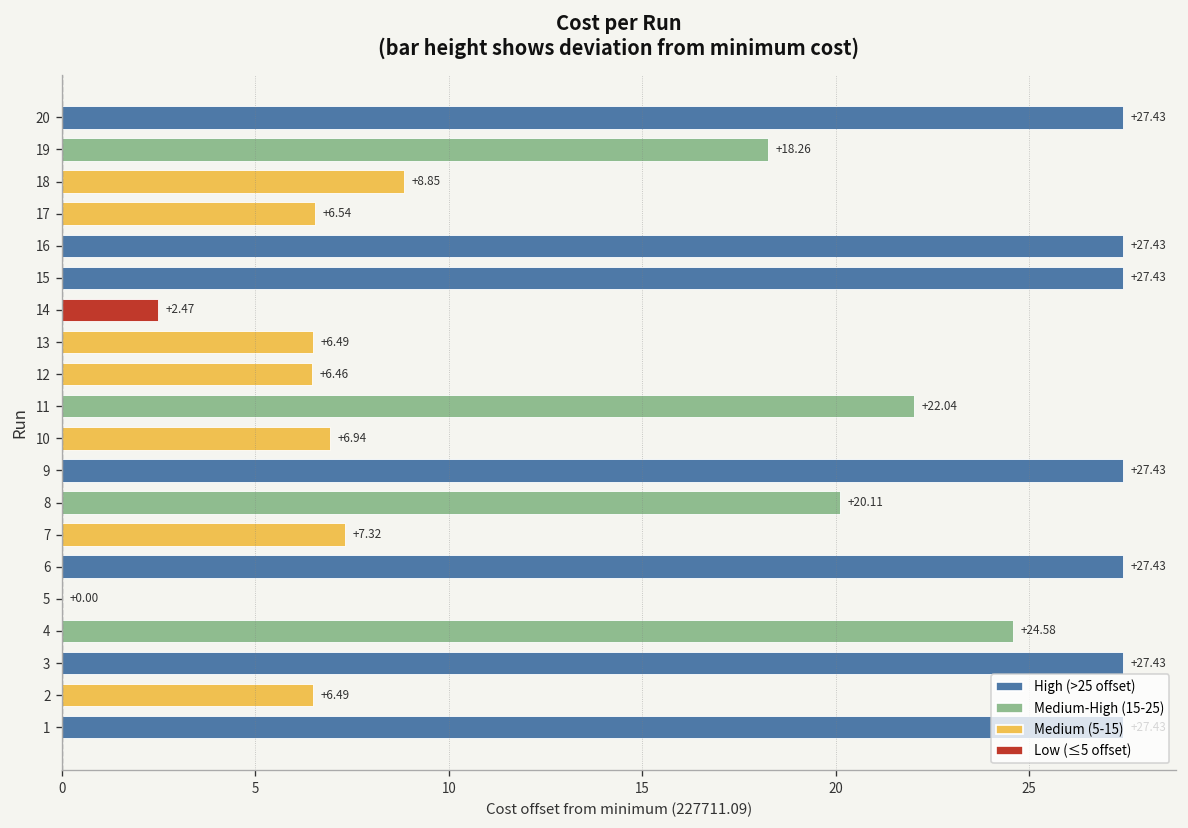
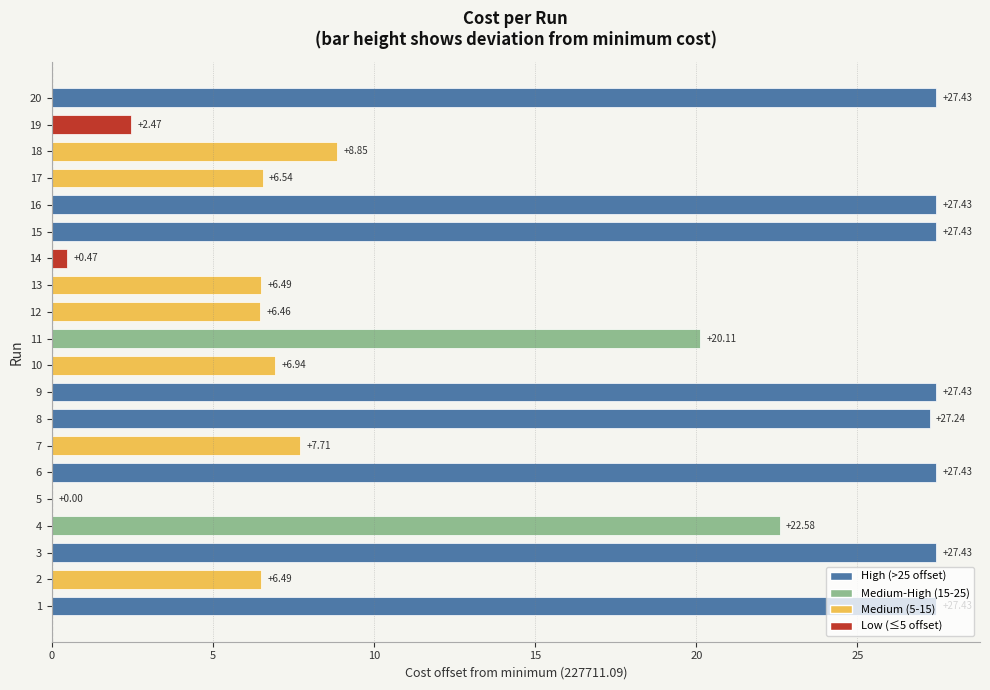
  {
    "20": "+27.43",
-   "19": "+18.26",
+   "19": "+2.47",
    "18": "+8.85",
    "17": "+6.54",
    "16": "+27.43",
    "15": "+27.43",
-   "14": "+2.47",
+   "14": "+0.47",
    "13": "+6.49",
    "12": "+6.46",
-   "11": "+22.04",
+   "11": "+20.11",
    "10": "+6.94",
    "9": "+27.43",
-   "8": "+20.11",
-   "7": "+7.32",
+   "8": "+27.24",
+   "7": "+7.71",
    "6": "+27.43",
    "5": "+0.00",
-   "4": "+24.58",
+   "4": "+22.58",
    "3": "+27.43",
    "2": "+6.49"
  }
